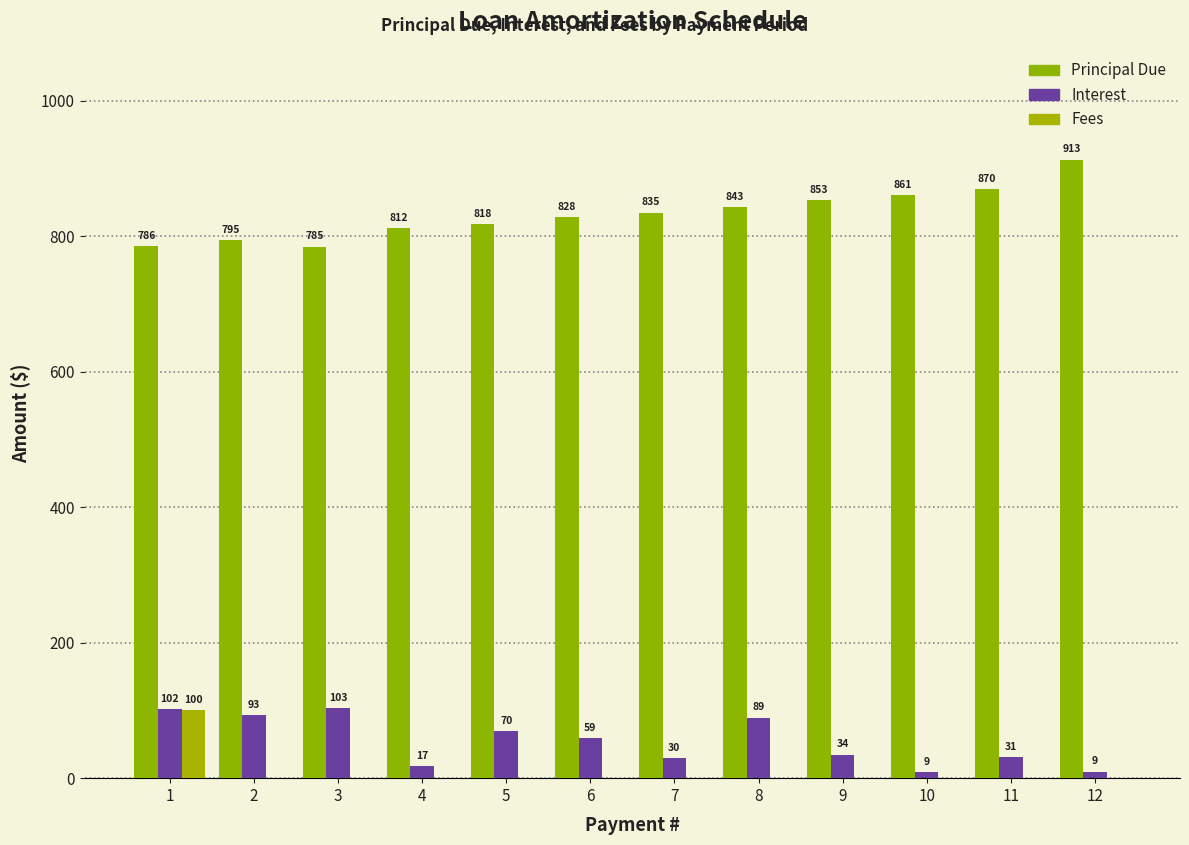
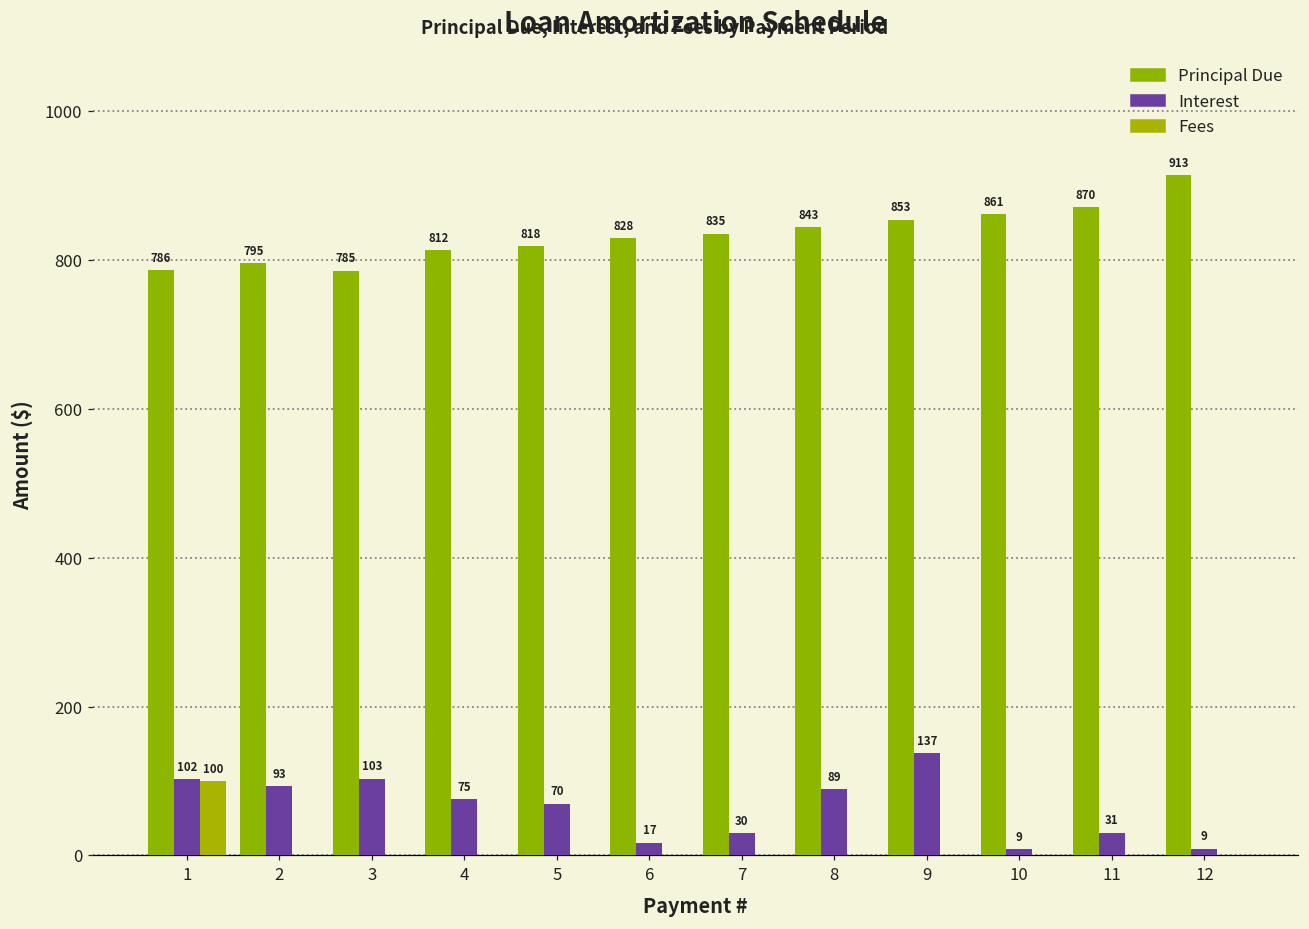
  {
    "Interest": {
      "1": 102,
      "2": 93,
      "3": 103,
-     "4": 17,
+     "4": 75,
      "5": 70,
-     "6": 59,
+     "6": 17,
      "7": 30,
      "8": 89,
-     "9": 34,
+     "9": 137,
      "10": 9,
      "11": 31,
      "12": 9
    }
  }
